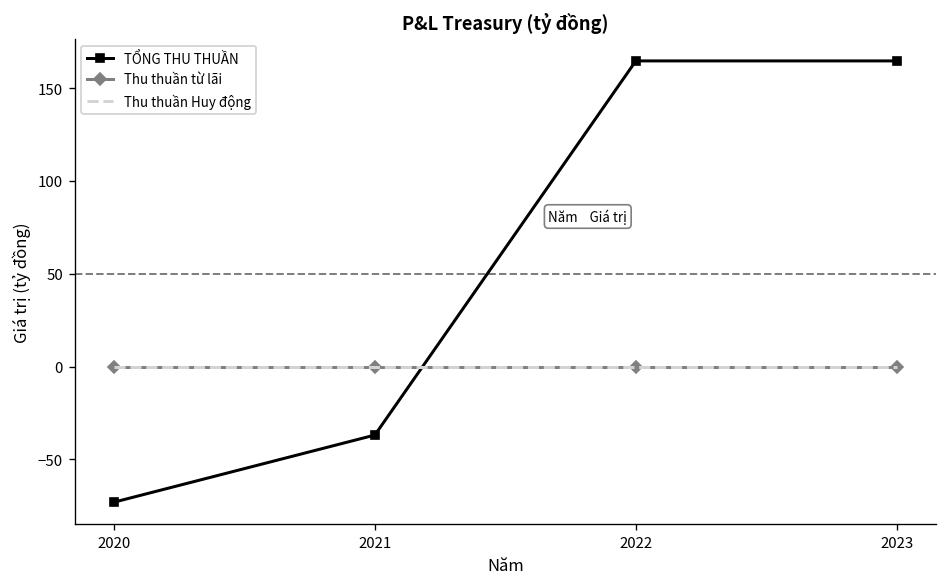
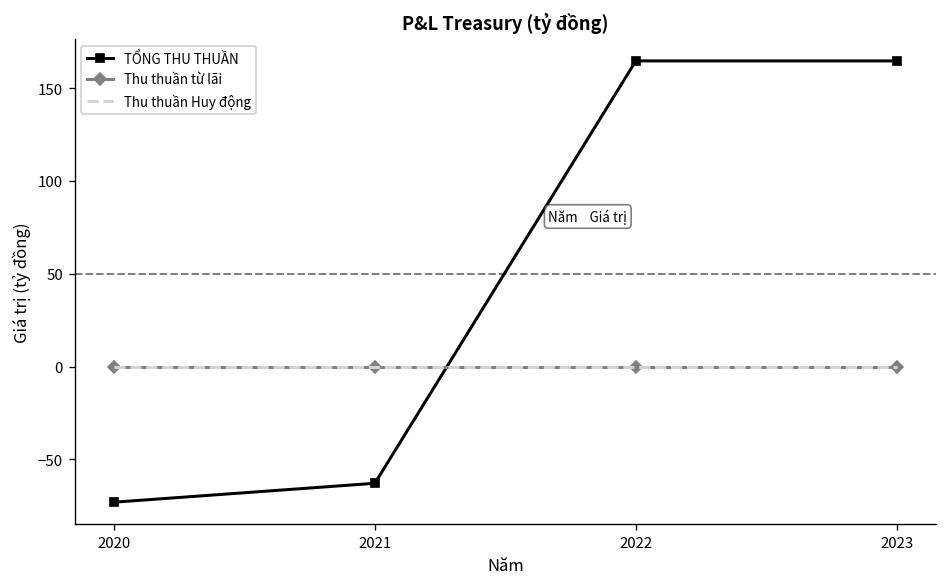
  {
    "TỔNG THU THUẦN": {
      "2020": -73,
-     "2021": -37,
+     "2021": -63,
      "2022": 165,
      "2023": 165
    },
    "Thu thuần Huy động": {
      "2020": 0,
      "2021": 0,
      "2022": 0,
      "2023": 0
    }
  }
